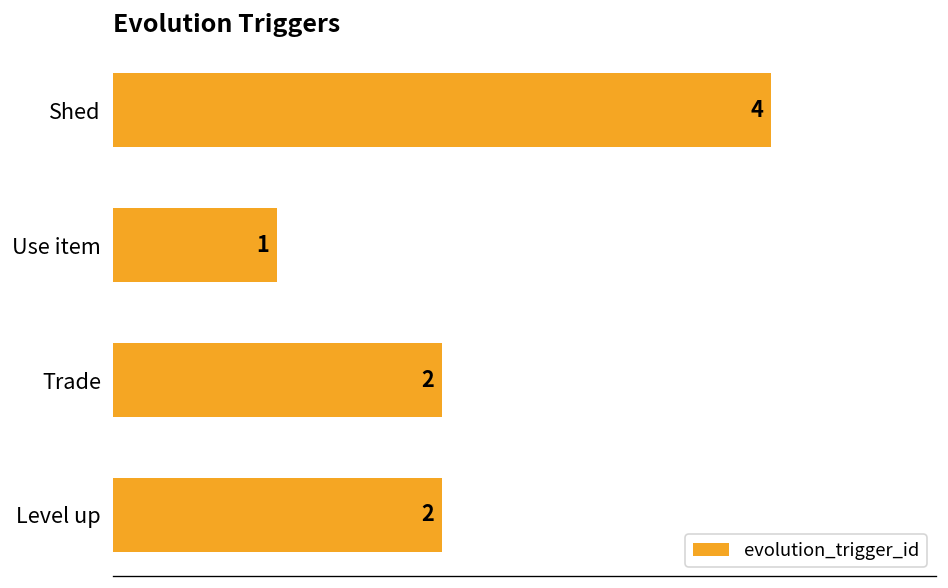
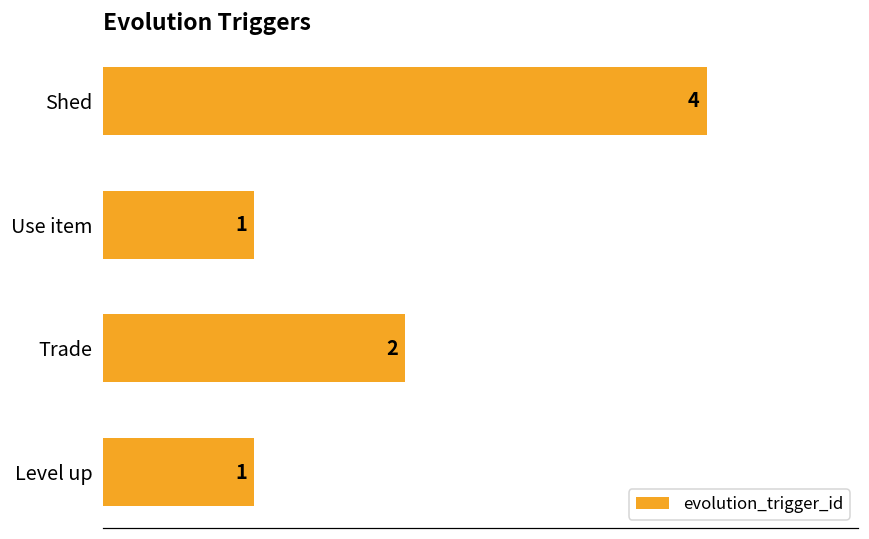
  {
    "Shed": 4,
    "Use item": 1,
    "Trade": 2,
-   "Level up": 2
+   "Level up": 1
  }
